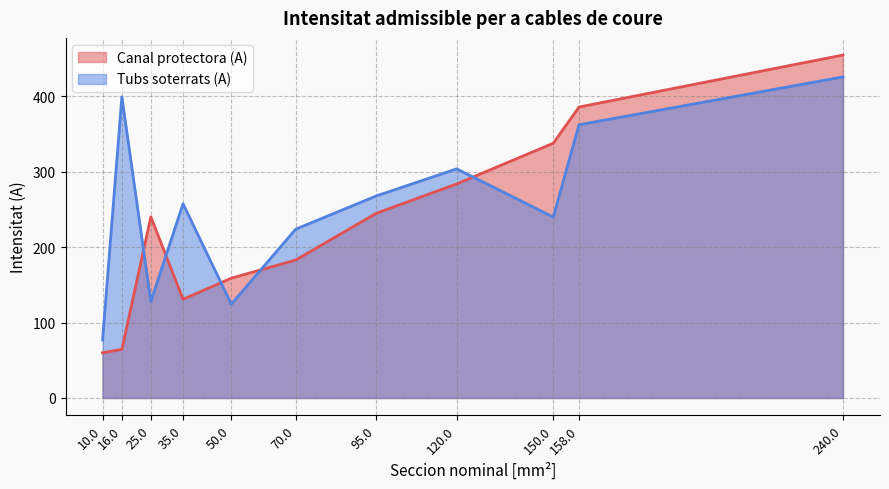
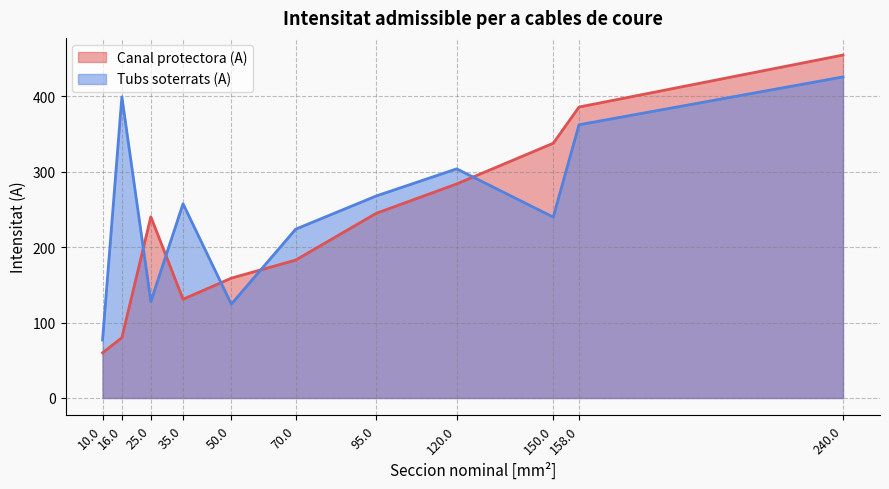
  {
    "Canal protectora (A)": {
      "10.0": 60,
-     "16.0": 60,
+     "16.0": 80,
      "25.0": 240,
      "35.0": 130,
      "50.0": 160,
      "70.0": 180,
      "95.0": 250,
      "120.0": 280,
      "150.0": 340,
      "158.0": 390,
      "240.0": 460
    },
    "Tubs soterrats (A)": {
      "10.0": 80,
      "16.0": 400,
      "25.0": 130,
      "35.0": 260,
      "50.0": 120,
      "70.0": 220,
      "95.0": 270,
      "120.0": 300,
      "150.0": 240,
      "158.0": 360,
      "240.0": 430
    }
  }
